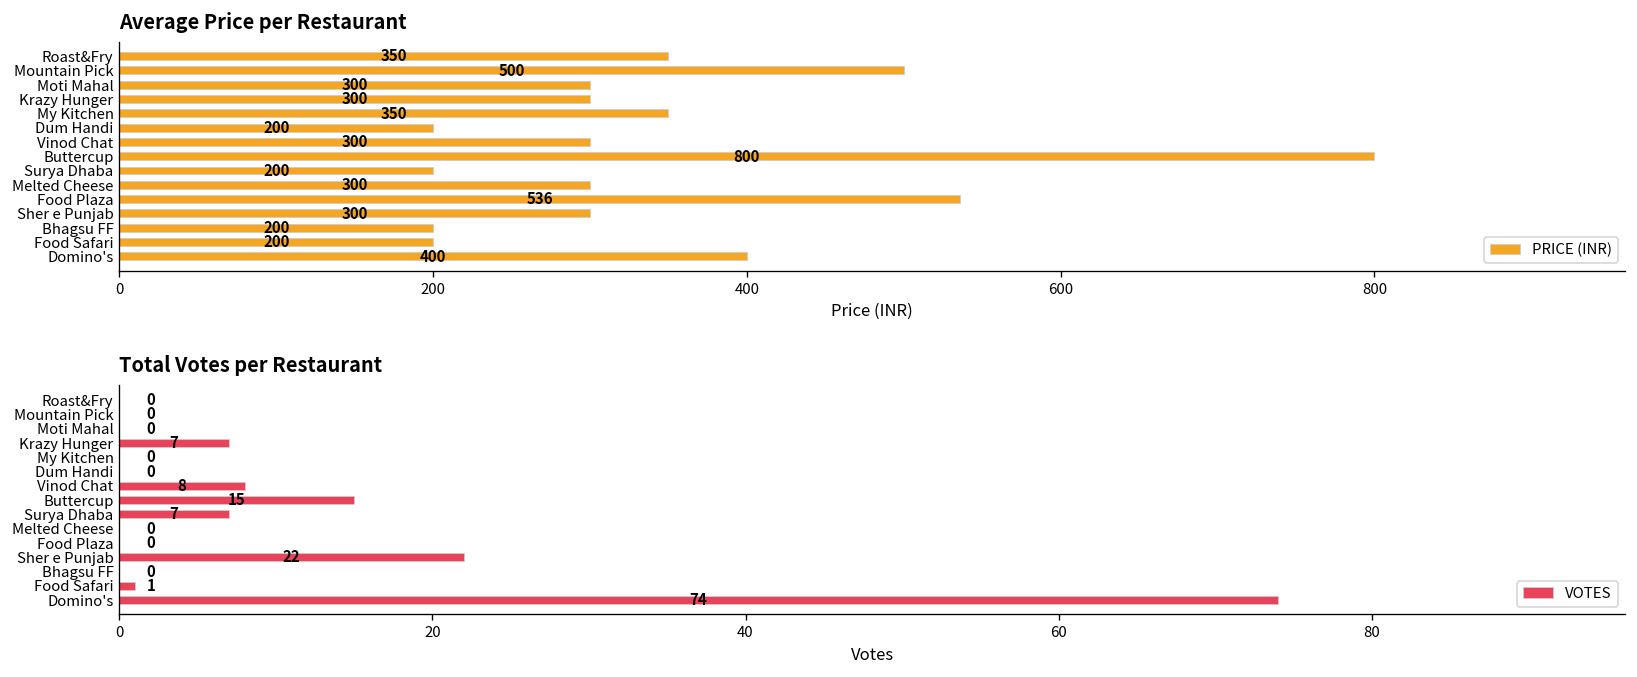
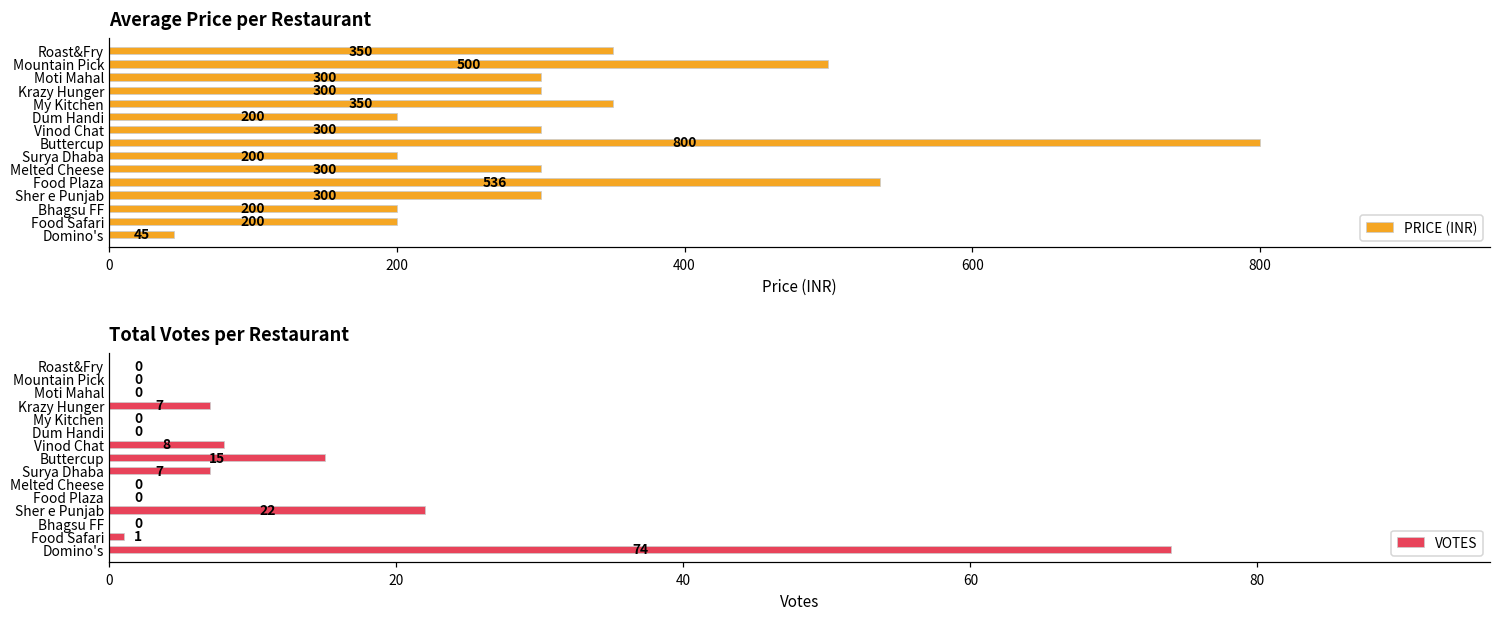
  {
    "Average Price per Restaurant": {
      "Roast&Fry": 350,
      "Mountain Pick": 500,
      "Moti Mahal": 300,
      "Krazy Hunger": 300,
      "My Kitchen": 350,
      "Dum Handi": 200,
      "Vinod Chat": 300,
      "Buttercup": 800,
      "Surya Dhaba": 200,
      "Melted Cheese": 300,
      "Food Plaza": 536,
      "Sher e Punjab": 300,
      "Bhagsu FF": 200,
      "Food Safari": 200,
-     "Domino's": 400
+     "Domino's": 45
    },
    "Total Votes per Restaurant": {
      "Roast&Fry": 0,
      "Mountain Pick": 0,
      "Moti Mahal": 0,
      "Krazy Hunger": 7,
      "My Kitchen": 0,
      "Dum Handi": 0,
      "Vinod Chat": 8,
      "Buttercup": 15,
      "Surya Dhaba": 7,
      "Melted Cheese": 0,
      "Food Plaza": 0,
      "Sher e Punjab": 22,
      "Bhagsu FF": 0,
      "Food Safari": 1,
      "Domino's": 74
    }
  }
